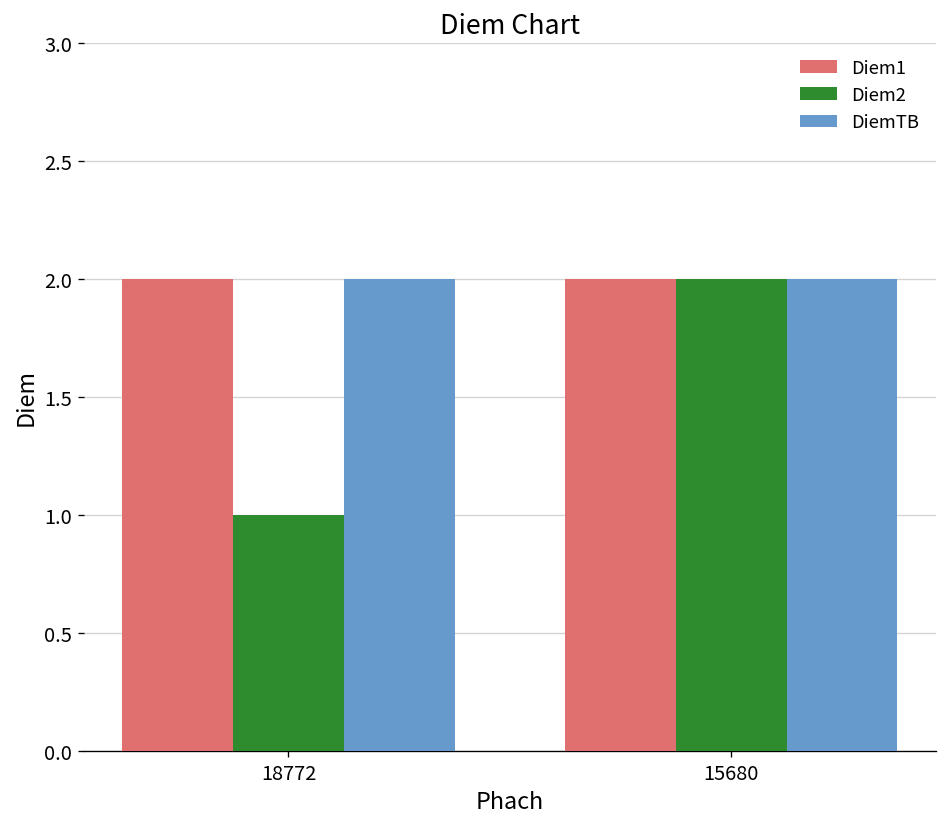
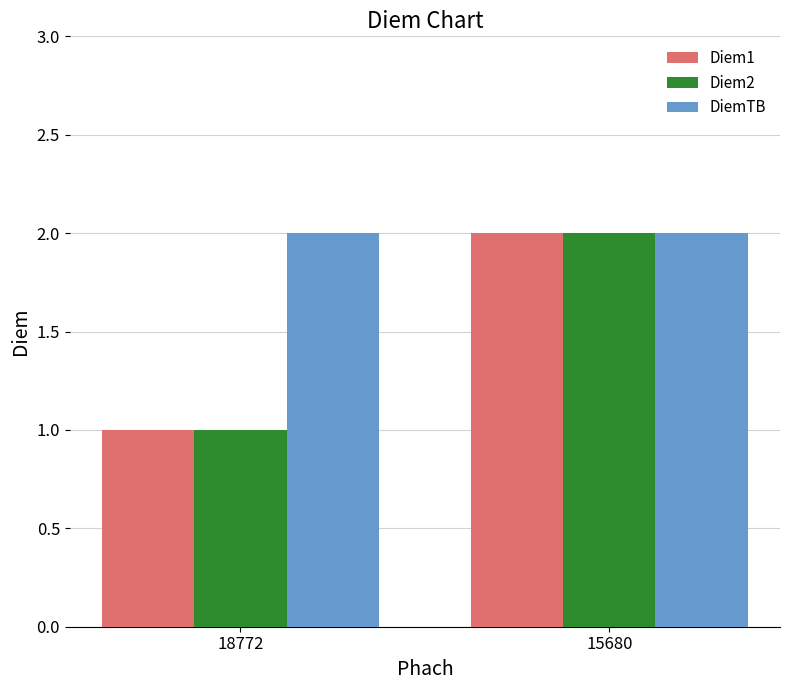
  {
    "Diem1": {
-     "18772": 2,
+     "18772": 1,
      "15680": 2
    },
    "Diem2": {
      "18772": 1,
      "15680": 2
    },
    "DiemTB": {
      "18772": 2,
      "15680": 2
    }
  }
